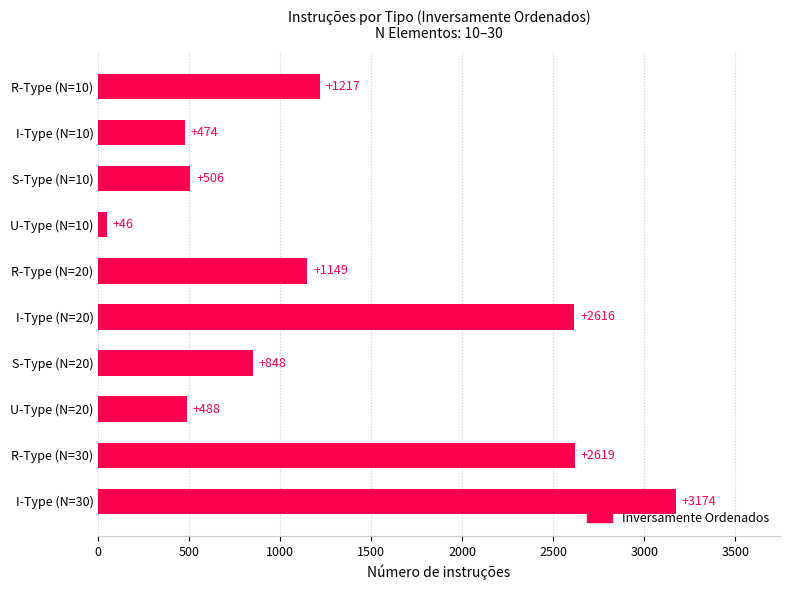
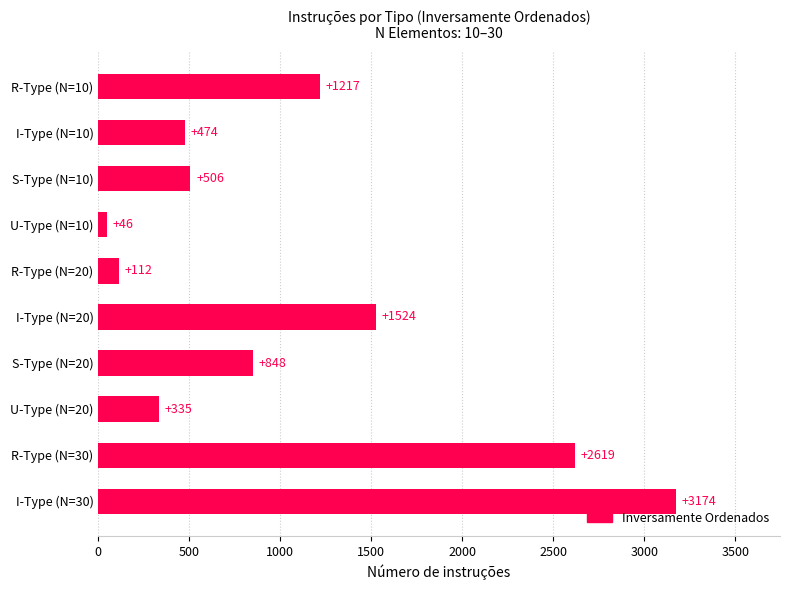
  {
    "R-Type (N=10)": "+1217",
    "I-Type (N=10)": "+474",
    "S-Type (N=10)": "+506",
    "U-Type (N=10)": "+46",
-   "R-Type (N=20)": "+1149",
-   "I-Type (N=20)": "+2616",
+   "R-Type (N=20)": "+112",
+   "I-Type (N=20)": "+1524",
    "S-Type (N=20)": "+848",
-   "U-Type (N=20)": "+488",
+   "U-Type (N=20)": "+335",
    "R-Type (N=30)": "+2619",
    "I-Type (N=30)": "+3174"
  }
